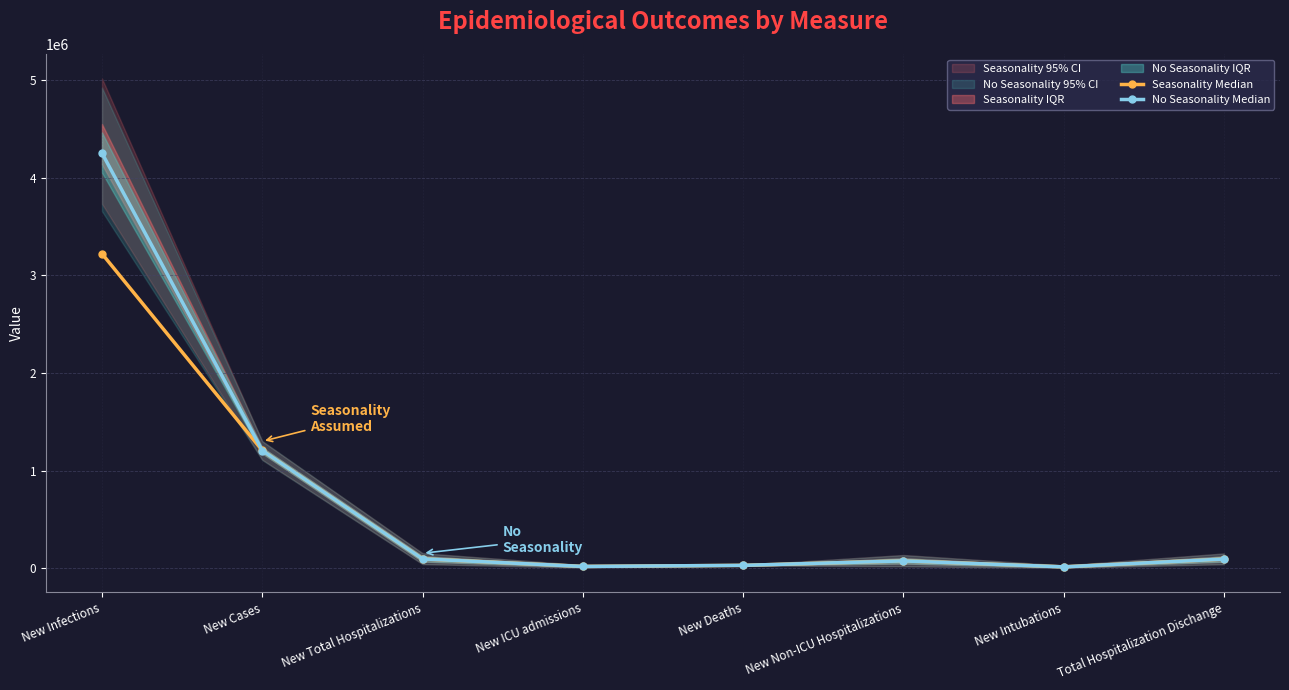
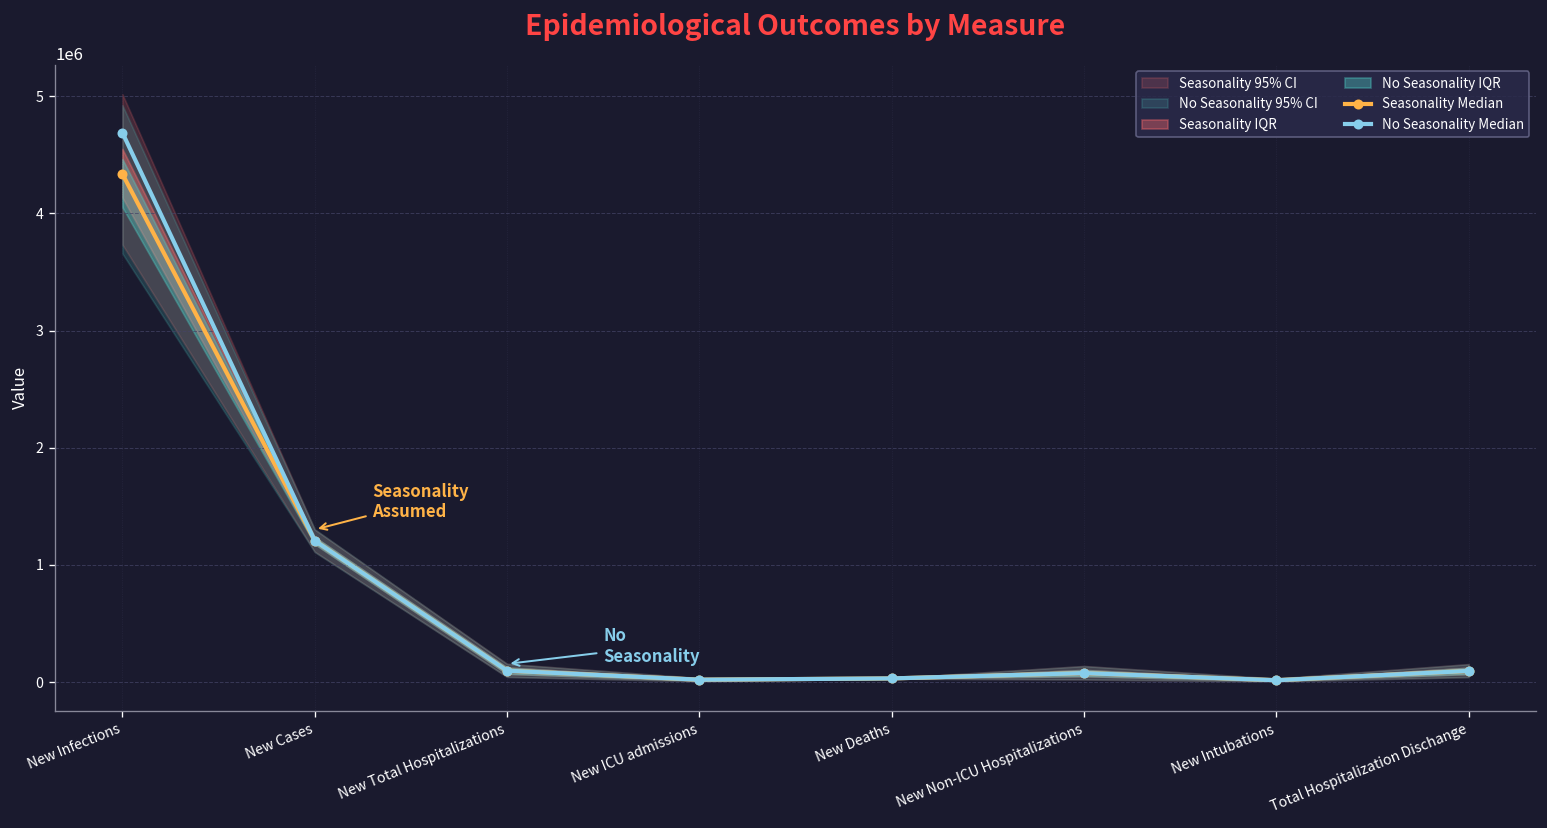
  {
    "Seasonality Median": {
-     "New Infections": 3200000
+     "New Infections": 4300000
    },
    "No Seasonality Median": {
-     "New Infections": 4300000
+     "New Infections": 4700000
    }
  }
